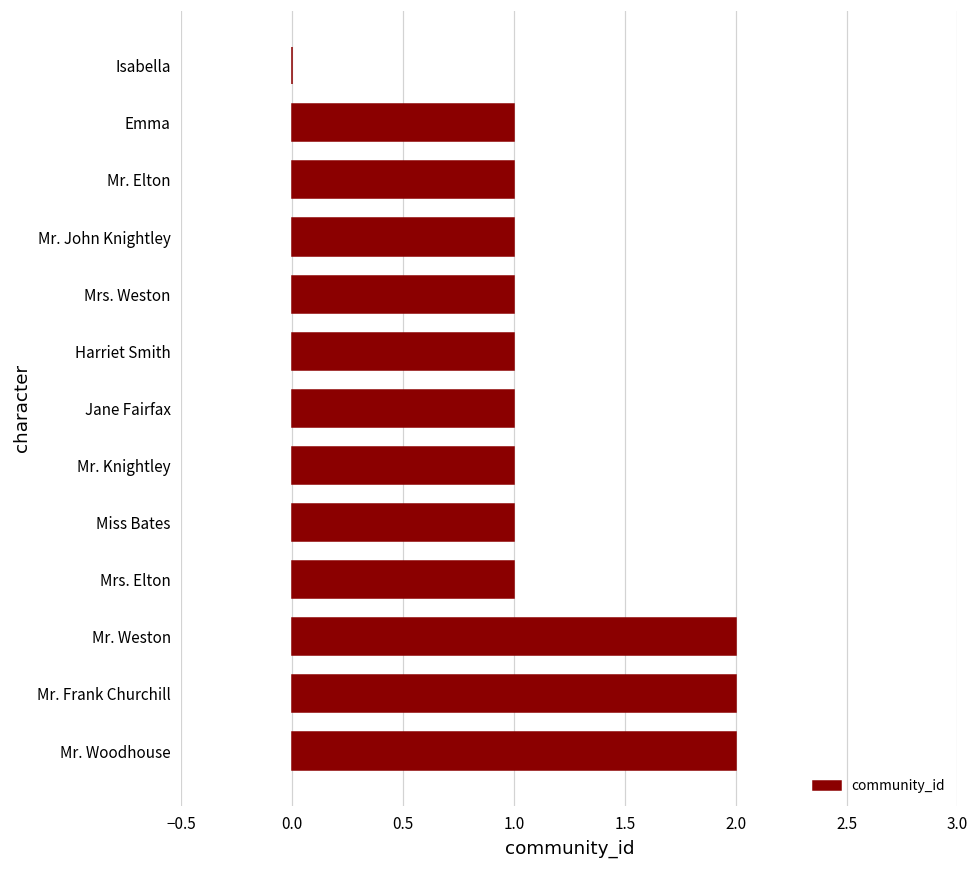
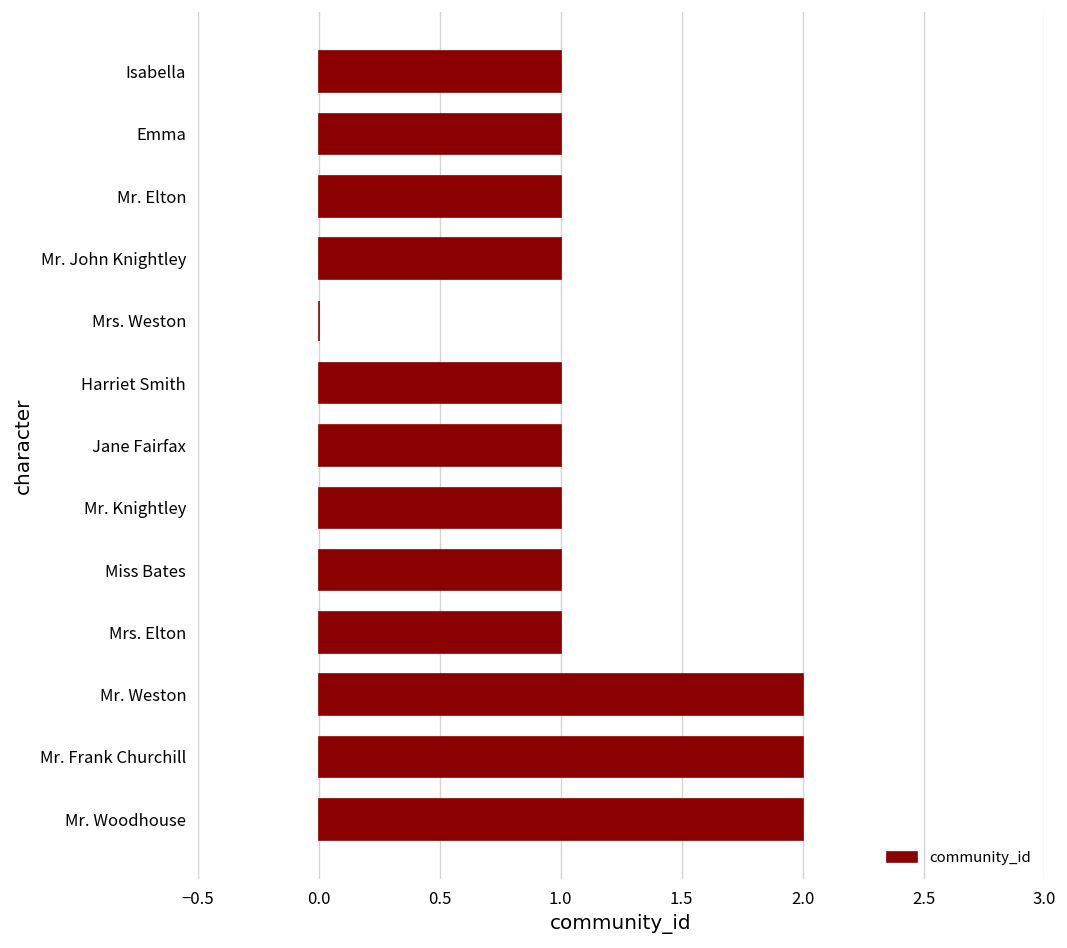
  {
-   "Isabella": 0,
+   "Isabella": 1,
    "Emma": 1,
    "Mr. Elton": 1,
    "Mr. John Knightley": 1,
-   "Mrs. Weston": 1,
+   "Mrs. Weston": 0,
    "Harriet Smith": 1,
    "Jane Fairfax": 1,
    "Mr. Knightley": 1,
    "Miss Bates": 1,
    "Mrs. Elton": 1,
    "Mr. Weston": 2,
    "Mr. Frank Churchill": 2,
    "Mr. Woodhouse": 2
  }
